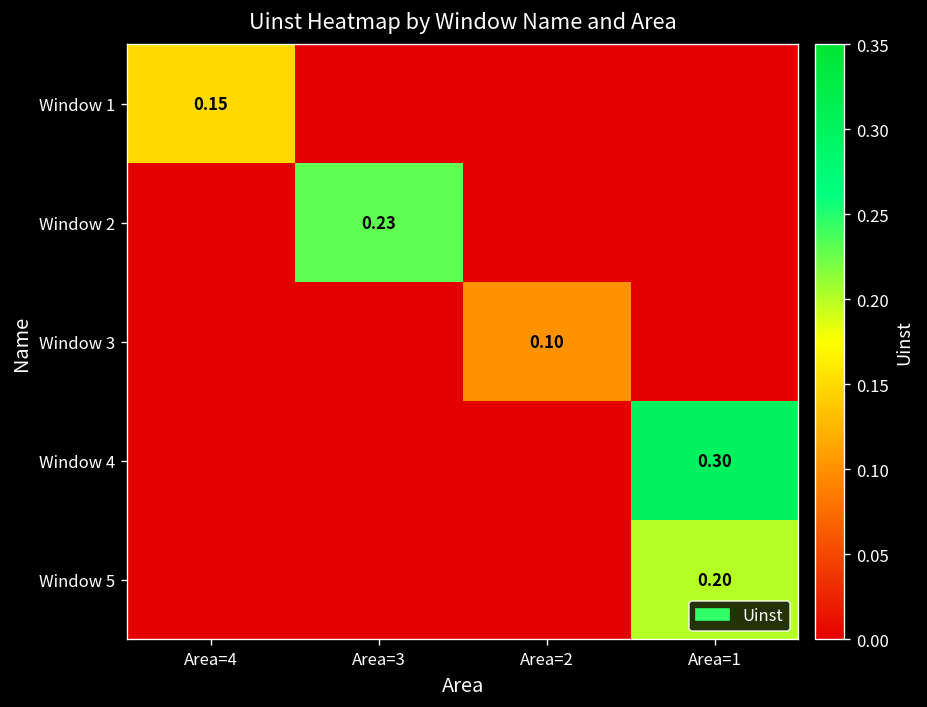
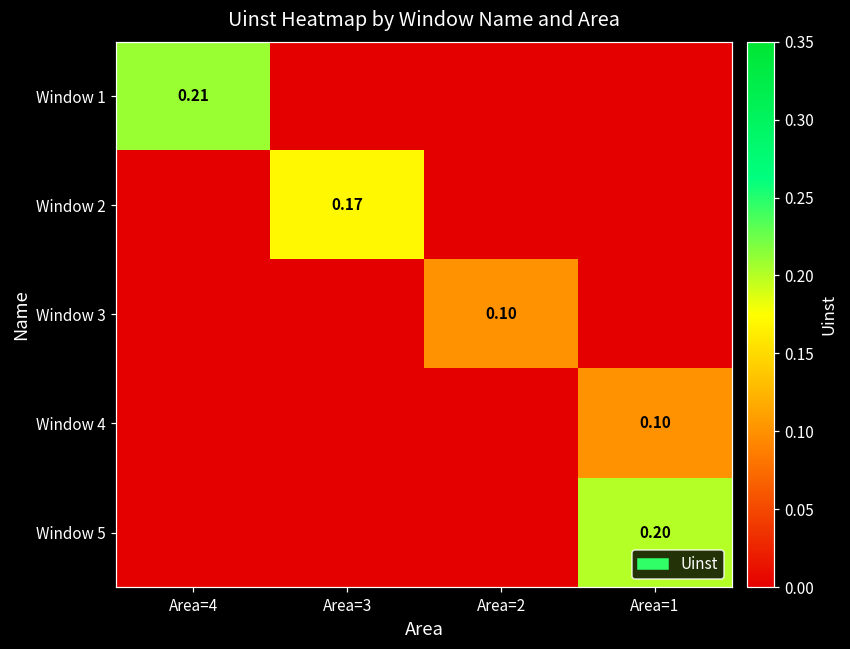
  {
    "Window 1": {
-     "Area=4": 0.15
+     "Area=4": 0.21
    },
    "Window 2": {
-     "Area=3": 0.23
+     "Area=3": 0.17
    },
    "Window 3": {
      "Area=2": 0.10
    },
    "Window 4": {
-     "Area=1": 0.30
+     "Area=1": 0.10
    },
    "Window 5": {
      "Area=1": 0.20
    }
  }
